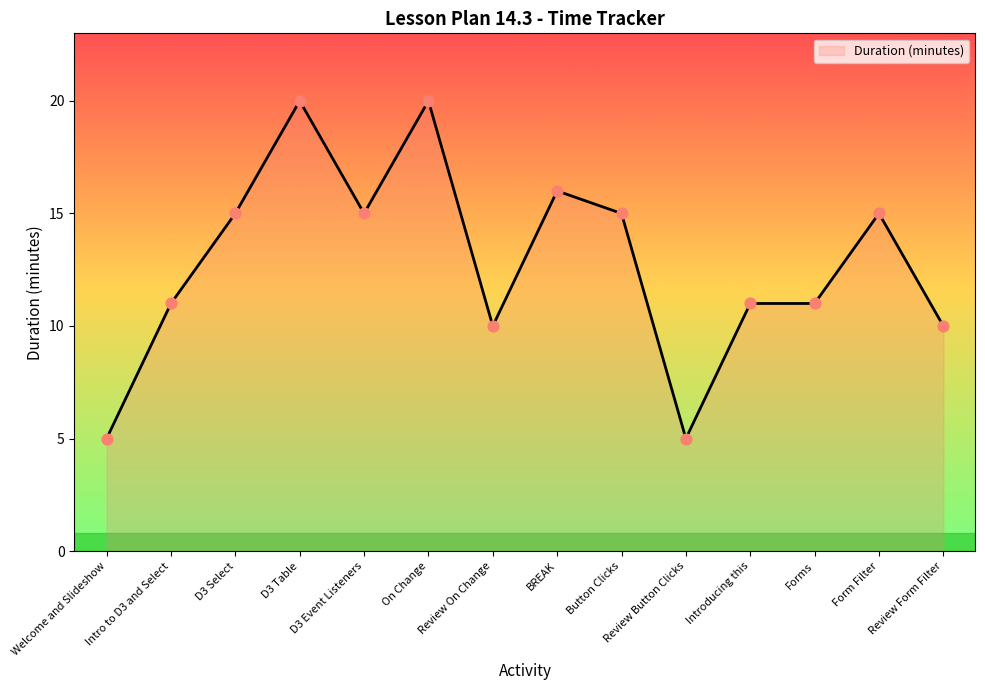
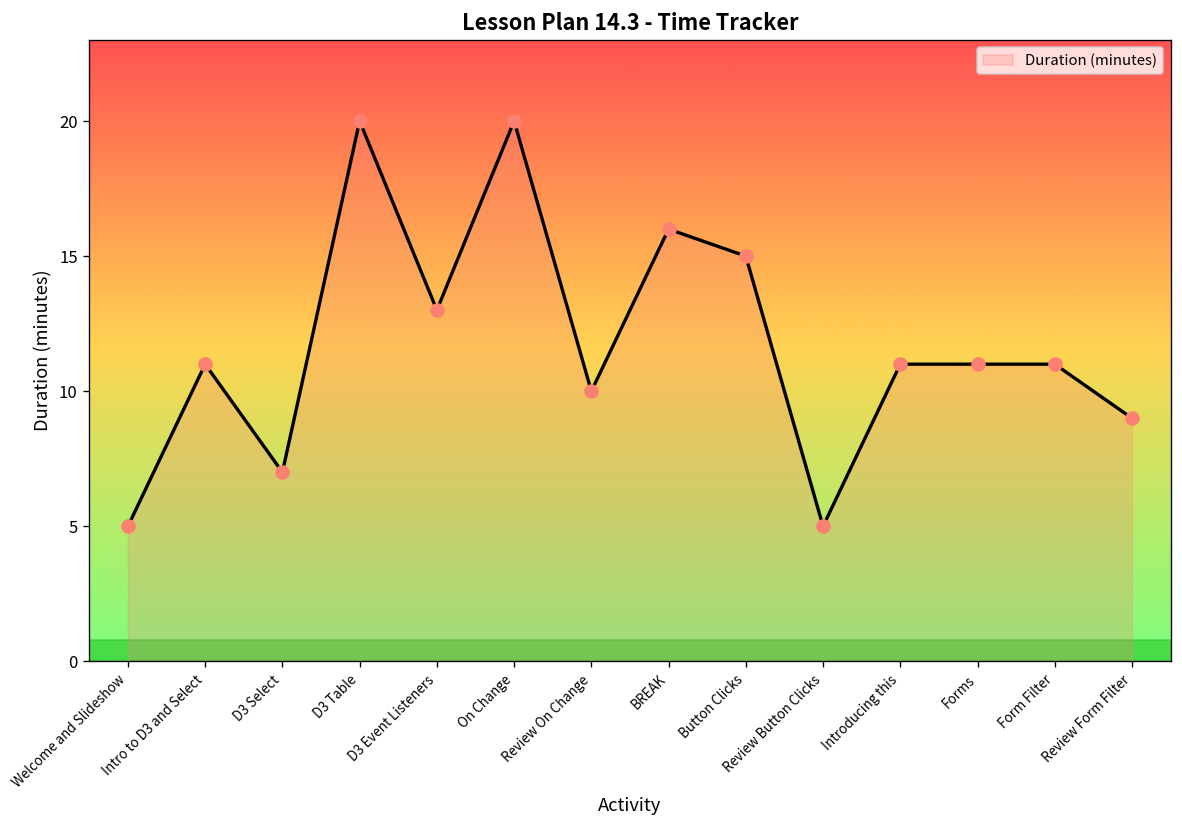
  {
    "Welcome and Slideshow": 5,
    "Intro to D3 and Select": 11,
-   "D3 Select": 15,
+   "D3 Select": 7,
    "D3 Table": 20,
-   "D3 Event Listeners": 15,
+   "D3 Event Listeners": 13,
    "On Change": 20,
    "Review On Change": 10,
    "BREAK": 16,
    "Button Clicks": 15,
    "Review Button Clicks": 5,
    "Introducing this": 11,
    "Forms": 11,
-   "Form Filter": 15,
-   "Review Form Filter": 10
+   "Form Filter": 11,
+   "Review Form Filter": 9
  }
